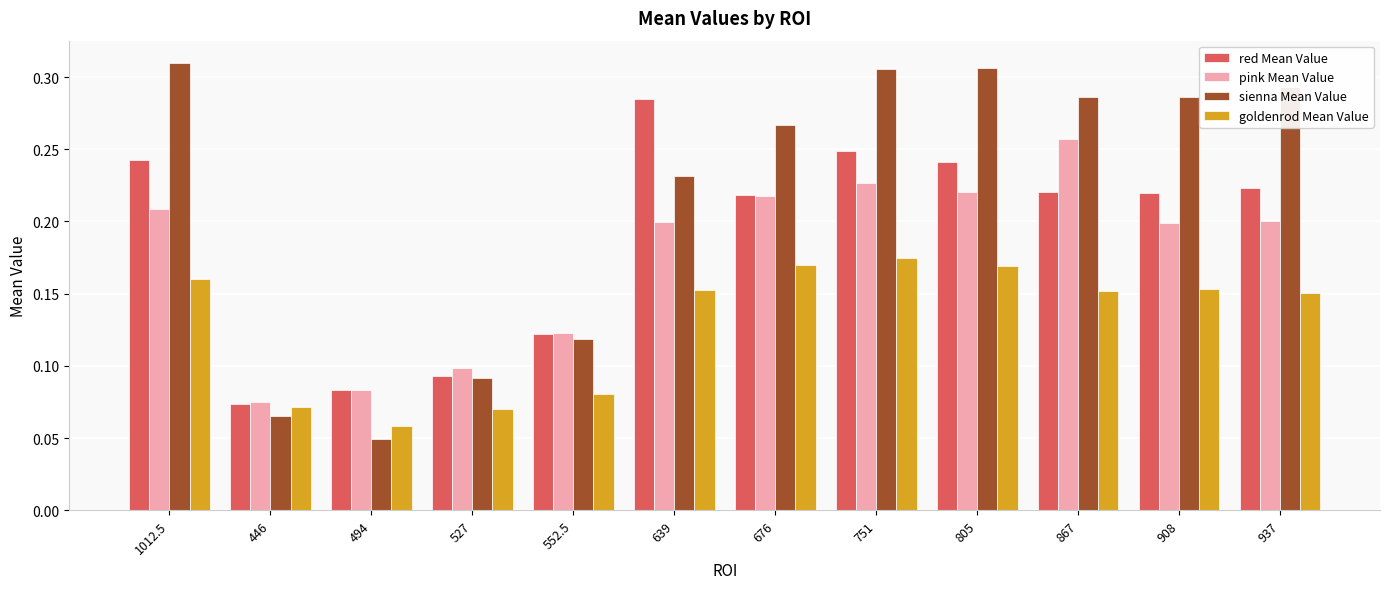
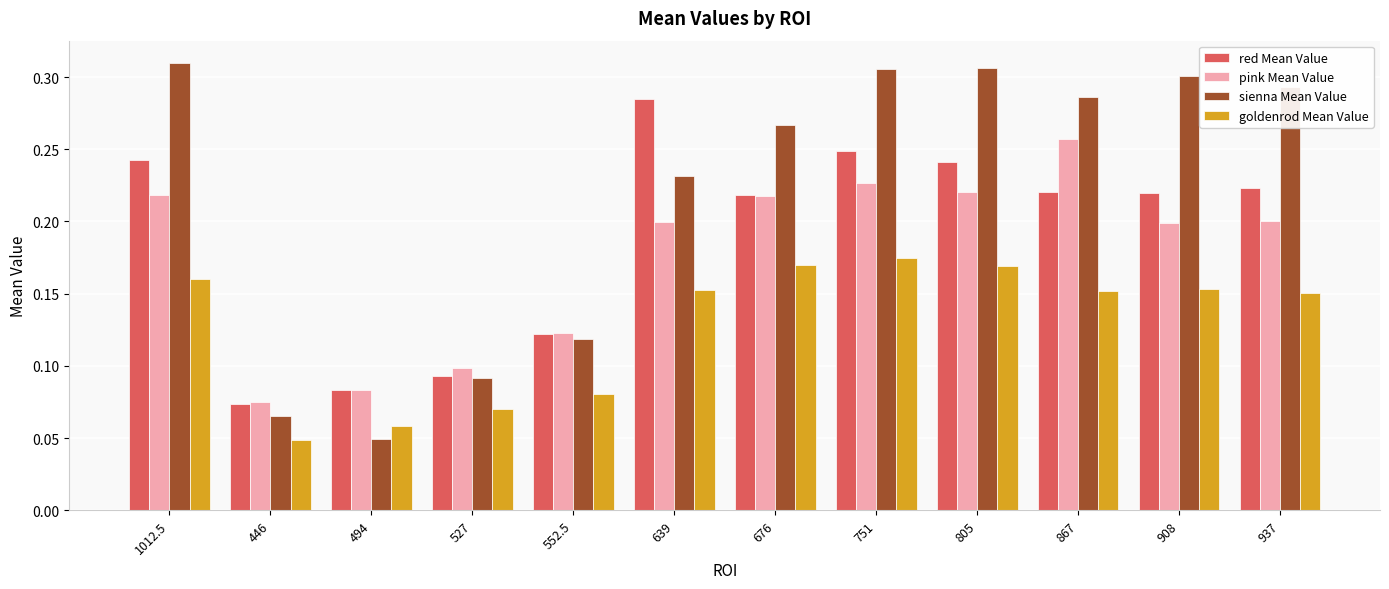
  {
    "red Mean Value": {
      "1012.5": 0.243,
      "446": 0.074,
      "494": 0.083,
      "527": 0.093,
      "552.5": 0.122,
      "639": 0.285,
      "676": 0.218,
      "751": 0.249,
      "805": 0.241,
      "867": 0.220,
      "908": 0.220,
      "937": 0.223
    },
    "pink Mean Value": {
-     "1012.5": 0.209,
+     "1012.5": 0.218,
      "446": 0.075,
      "494": 0.083,
      "527": 0.099,
      "552.5": 0.123,
      "639": 0.199,
      "676": 0.217,
      "751": 0.227,
      "805": 0.220,
      "867": 0.257,
      "908": 0.199,
      "937": 0.201
    },
    "sienna Mean Value": {
      "1012.5": 0.310,
      "446": 0.065,
      "494": 0.050,
      "527": 0.092,
      "552.5": 0.119,
      "639": 0.231,
      "676": 0.267,
      "751": 0.305,
      "805": 0.306,
      "867": 0.286,
-     "908": 0.286
+     "908": 0.301
    },
    "goldenrod Mean Value": {
      "1012.5": 0.160,
-     "446": 0.071,
+     "446": 0.049,
      "494": 0.059,
      "527": 0.070,
      "552.5": 0.081,
      "639": 0.153,
      "676": 0.170,
      "751": 0.175,
      "805": 0.169,
      "867": 0.152,
      "908": 0.153,
      "937": 0.151
    }
  }
